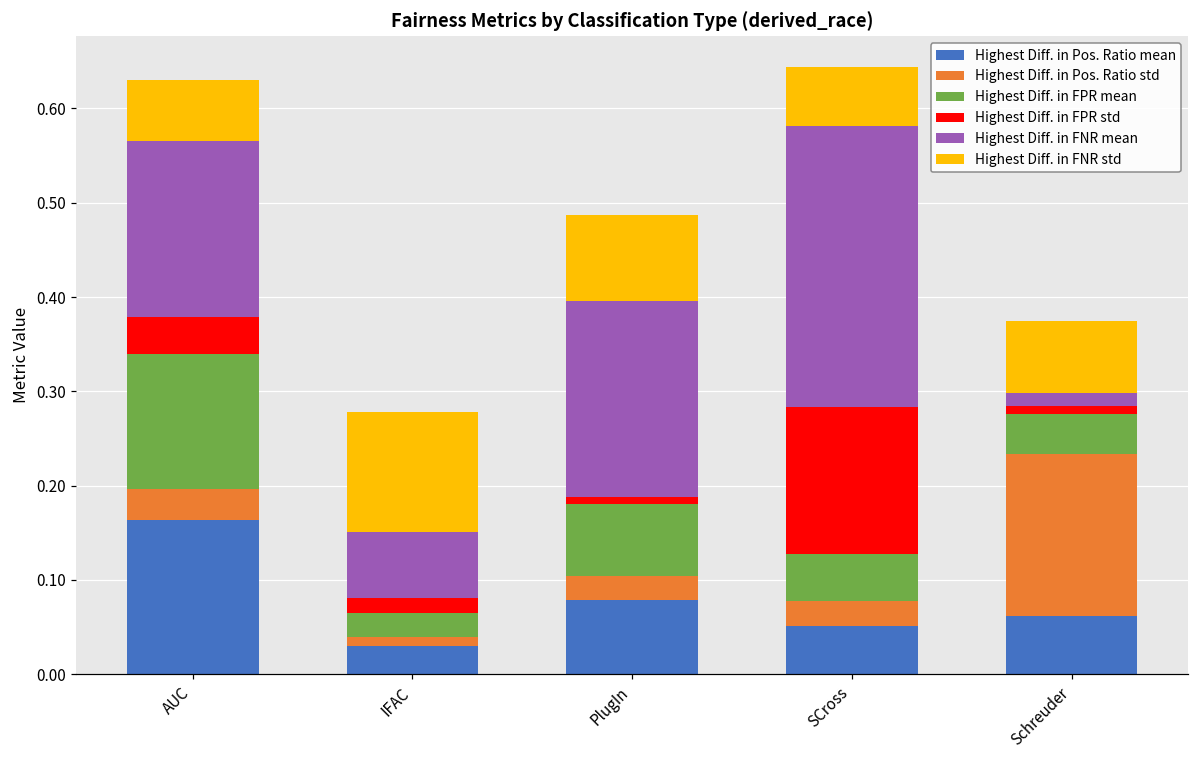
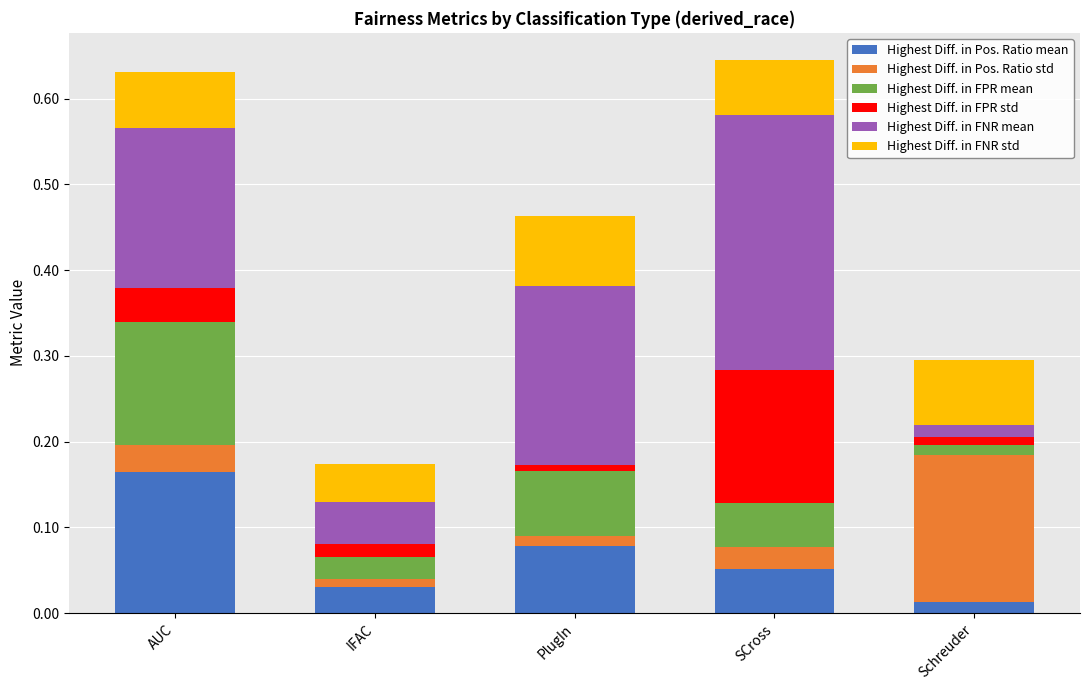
  {
    "Highest Diff. in Pos. Ratio mean": {
      "AUC": 0.16,
      "IFAC": 0.03,
      "PlugIn": 0.08,
      "SCross": 0.05,
-     "Schreuder": 0.06
+     "Schreuder": 0.01
    },
    "Highest Diff. in Pos. Ratio std": {
      "AUC": 0.03,
      "IFAC": 0.01,
-     "PlugIn": 0.03,
+     "PlugIn": 0.01,
      "SCross": 0.03,
      "Schreuder": 0.17
    },
    "Highest Diff. in FPR mean": {
      "AUC": 0.14,
      "IFAC": 0.03,
      "PlugIn": 0.08,
      "SCross": 0.05,
-     "Schreuder": 0.04
+     "Schreuder": 0.01
    },
    "Highest Diff. in FPR std": {
      "AUC": 0.04,
      "IFAC": 0.02,
      "PlugIn": 0.01,
      "SCross": 0.16,
      "Schreuder": 0.01
    },
    "Highest Diff. in FNR mean": {
      "AUC": 0.19,
-     "IFAC": 0.07,
+     "IFAC": 0.05,
      "PlugIn": 0.21,
      "SCross": 0.30,
      "Schreuder": 0.01
    },
    "Highest Diff. in FNR std": {
      "AUC": 0.07,
-     "IFAC": 0.13,
-     "PlugIn": 0.09,
+     "IFAC": 0.05,
+     "PlugIn": 0.08,
      "SCross": 0.06,
      "Schreuder": 0.08
    }
  }
